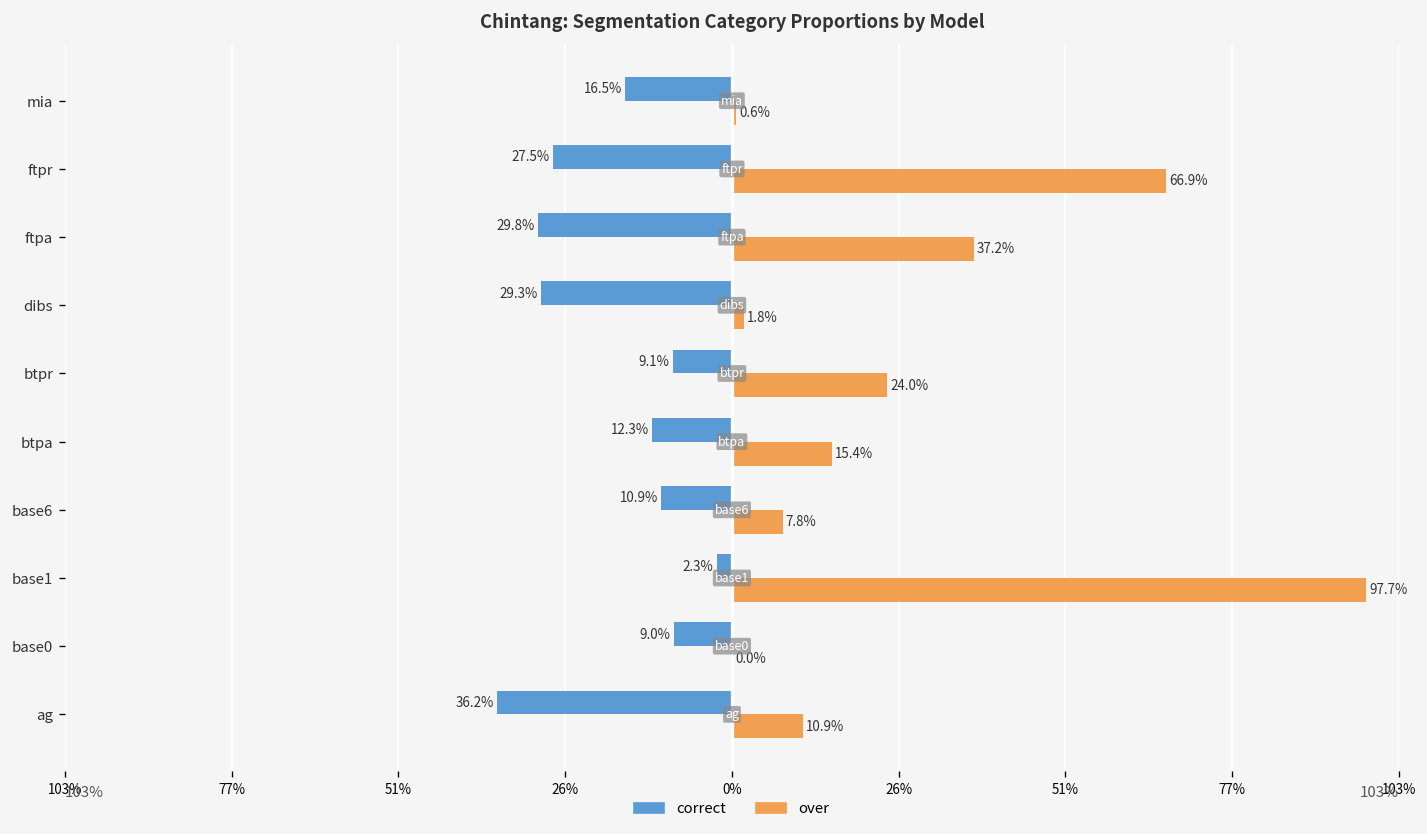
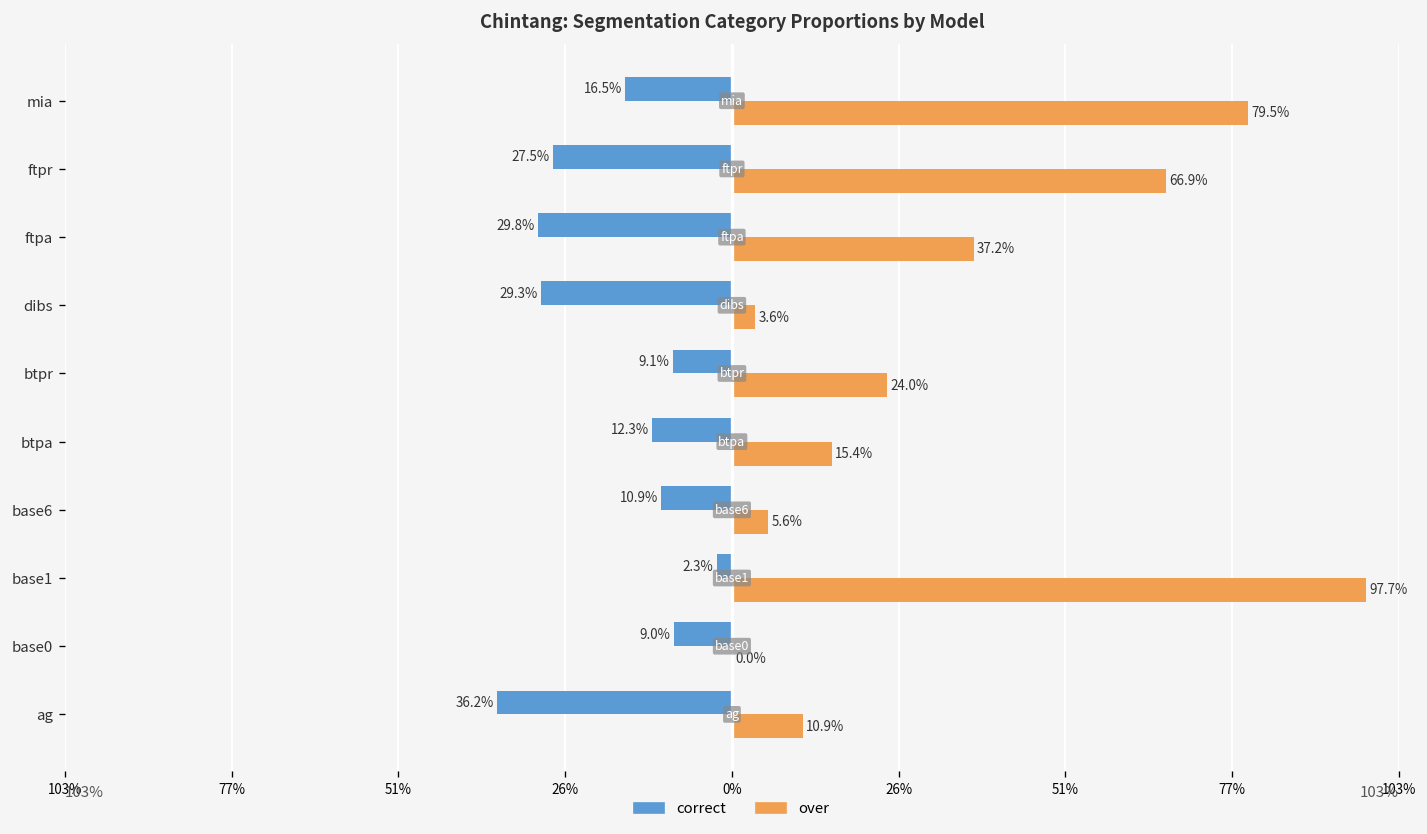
  {
    "over": {
-     "mia": "0.6%",
+     "mia": "79.5%",
      "ftpr": "66.9%",
      "ftpa": "37.2%",
-     "dibs": "1.8%",
+     "dibs": "3.6%",
      "btpr": "24.0%",
      "btpa": "15.4%",
-     "base6": "7.8%",
+     "base6": "5.6%",
      "base1": "97.7%",
      "ag": "10.9%"
    }
  }
